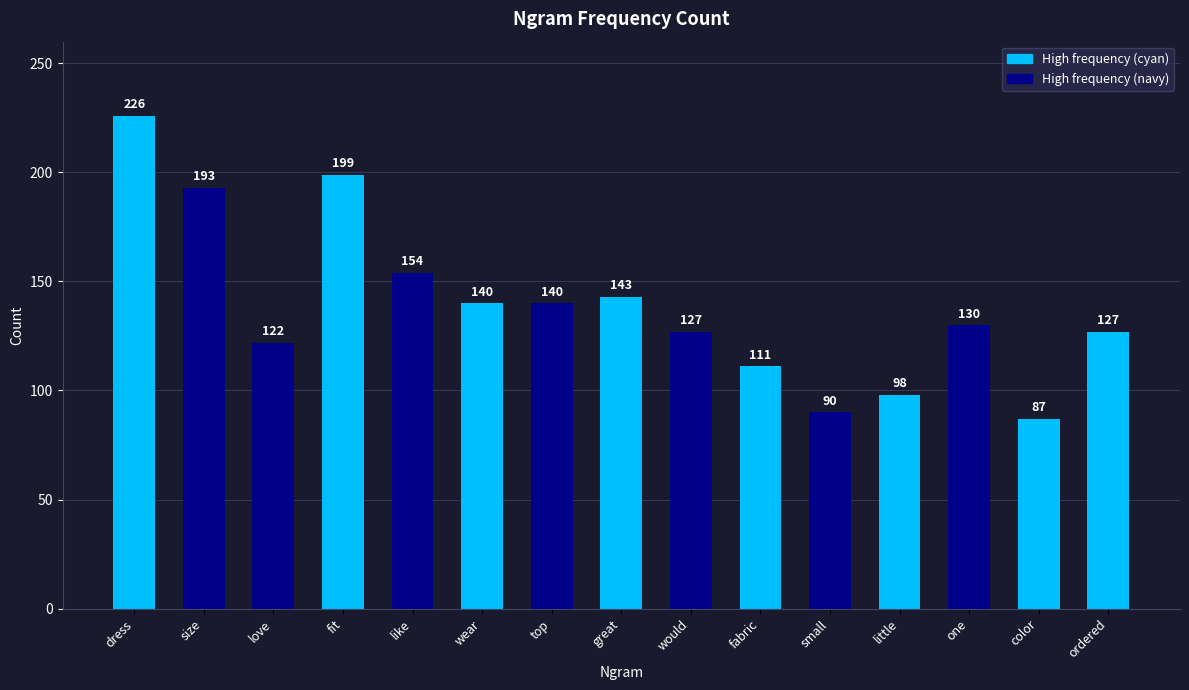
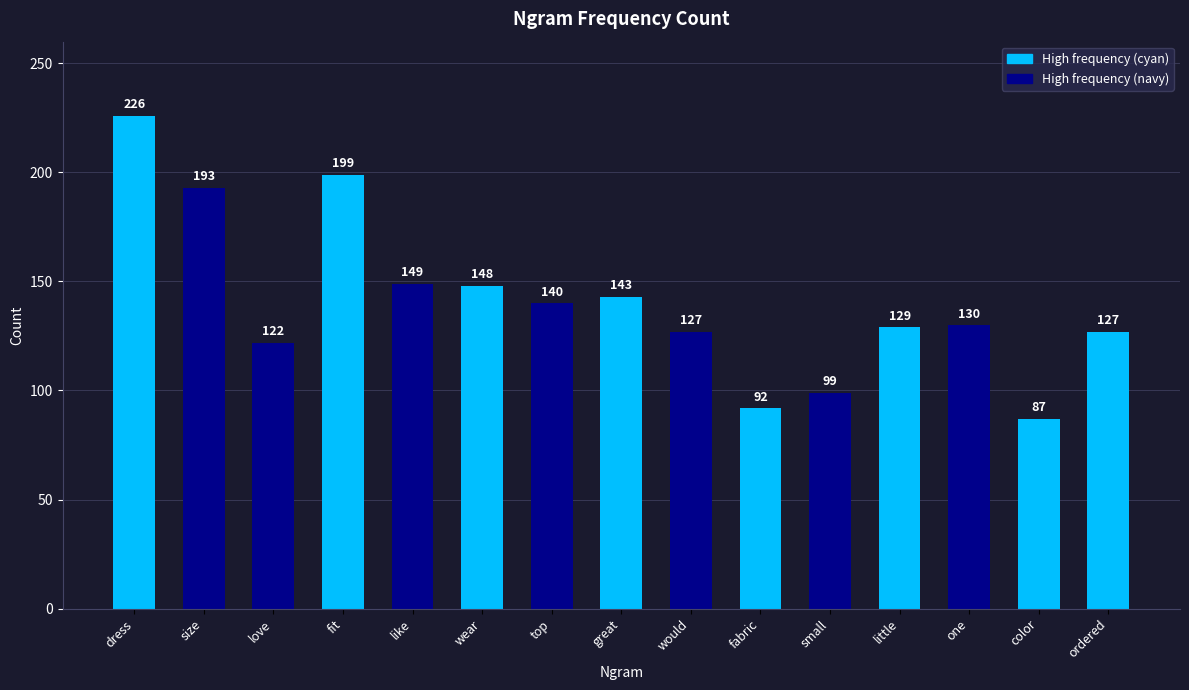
  {
    "dress": 226,
    "size": 193,
    "love": 122,
    "fit": 199,
-   "like": 154,
-   "wear": 140,
+   "like": 149,
+   "wear": 148,
    "top": 140,
    "great": 143,
    "would": 127,
-   "fabric": 111,
-   "small": 90,
-   "little": 98,
+   "fabric": 92,
+   "small": 99,
+   "little": 129,
    "one": 130,
    "color": 87,
    "ordered": 127
  }
